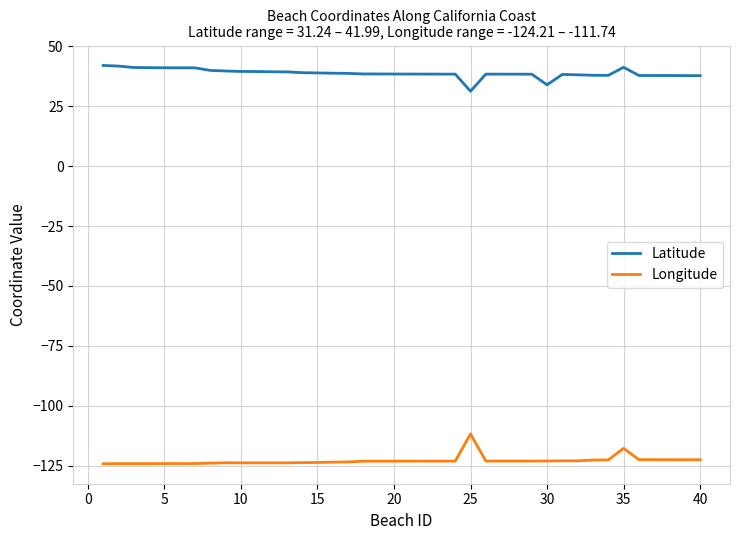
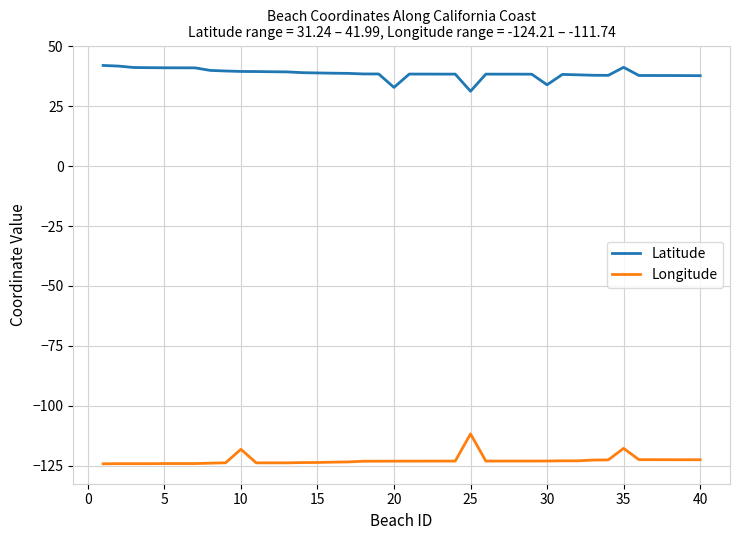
  {
    "Latitude": {
      "5": 41,
      "10": 39,
      "15": 39,
-     "20": 38,
+     "20": 33,
      "25": 31,
      "30": 34,
      "35": 41,
      "40": 38
    },
    "Longitude": {
      "5": -124,
-     "10": -124,
+     "10": -118,
      "15": -124,
      "20": -123,
      "25": -112,
      "30": -123,
      "35": -118,
      "40": -123
    }
  }
